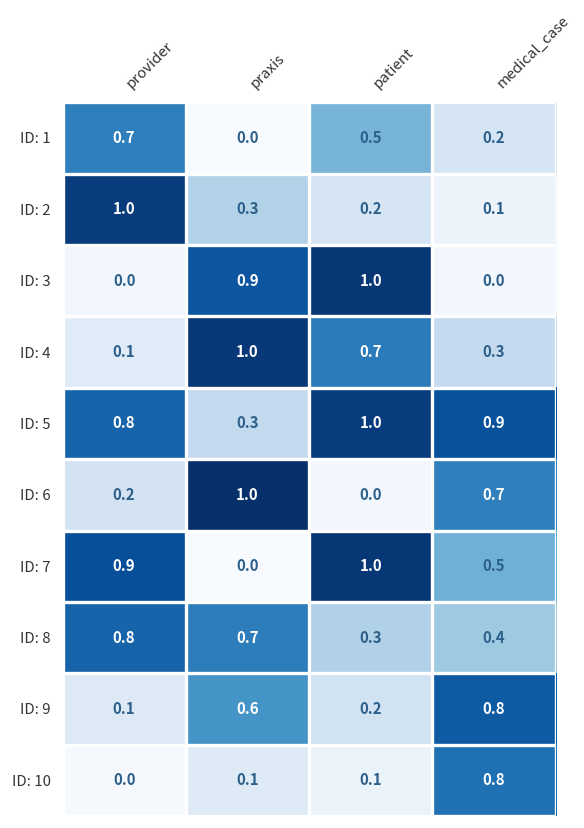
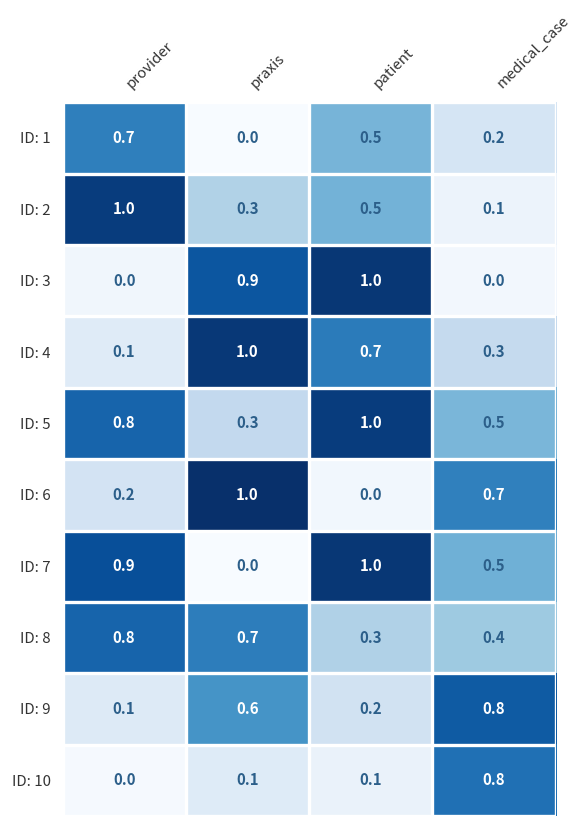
  {
    "ID: 1": {
      "provider": 0.7,
      "praxis": 0.0,
      "patient": 0.5,
      "medical_case": 0.2
    },
    "ID: 2": {
      "provider": 1.0,
      "praxis": 0.3,
-     "patient": 0.2,
+     "patient": 0.5,
      "medical_case": 0.1
    },
    "ID: 3": {
      "provider": 0.0,
      "praxis": 0.9,
      "patient": 1.0,
      "medical_case": 0.0
    },
    "ID: 4": {
      "provider": 0.1,
      "praxis": 1.0,
      "patient": 0.7,
      "medical_case": 0.3
    },
    "ID: 5": {
      "provider": 0.8,
      "praxis": 0.3,
      "patient": 1.0,
-     "medical_case": 0.9
+     "medical_case": 0.5
    },
    "ID: 6": {
      "provider": 0.2,
      "praxis": 1.0,
      "patient": 0.0,
      "medical_case": 0.7
    },
    "ID: 7": {
      "provider": 0.9,
      "praxis": 0.0,
      "patient": 1.0,
      "medical_case": 0.5
    },
    "ID: 8": {
      "provider": 0.8,
      "praxis": 0.7,
      "patient": 0.3,
      "medical_case": 0.4
    },
    "ID: 9": {
      "provider": 0.1,
      "praxis": 0.6,
      "patient": 0.2,
      "medical_case": 0.8
    },
    "ID: 10": {
      "provider": 0.0,
      "praxis": 0.1,
      "patient": 0.1,
      "medical_case": 0.8
    }
  }
